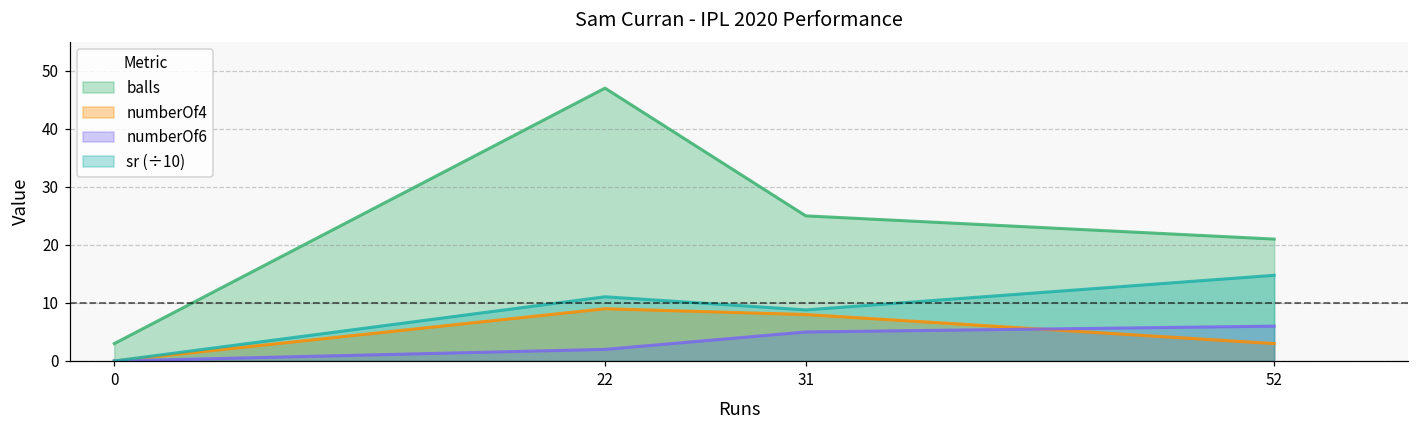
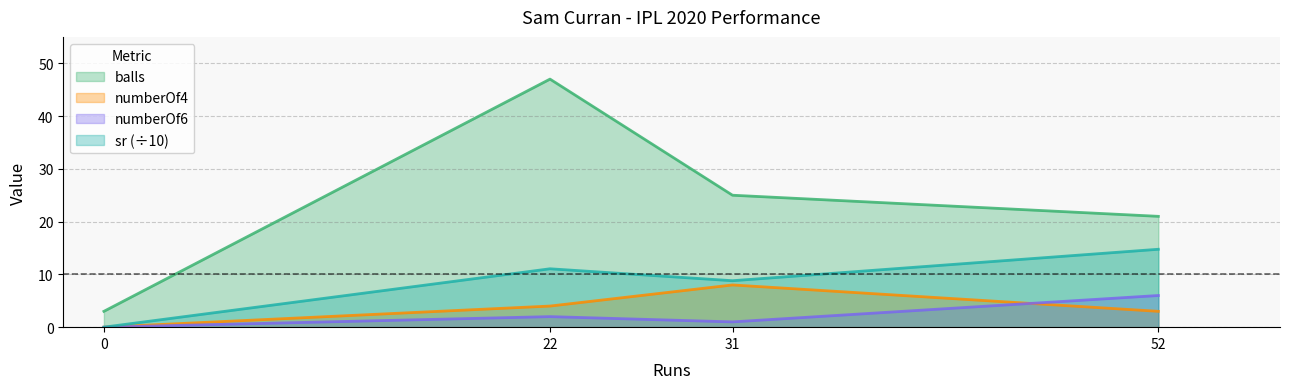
  {
    "numberOf4": {
-     "22": 9,
+     "22": 4,
      "31": 8,
      "52": 3
    },
    "numberOf6": {
      "22": 2,
-     "31": 5,
+     "31": 1,
      "52": 6
    }
  }
